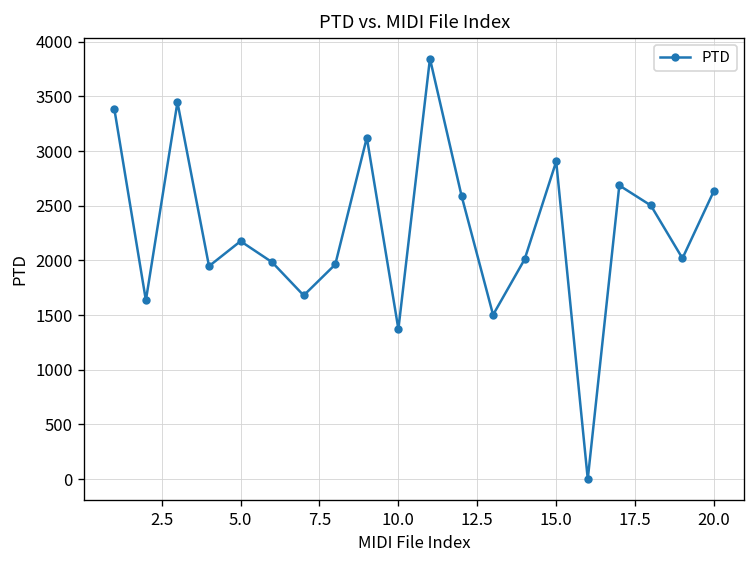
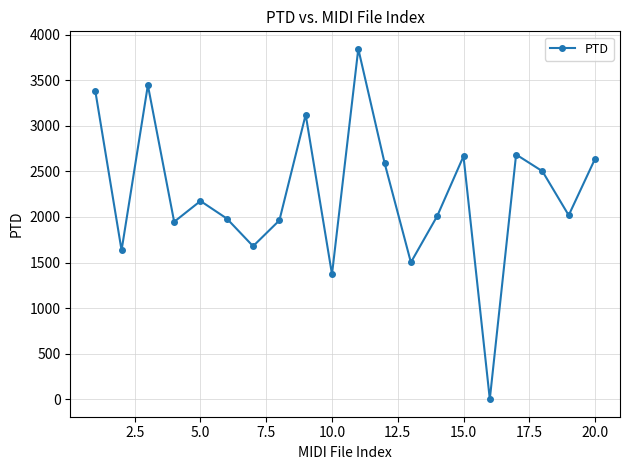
  {
    "5.0": 2200,
    "10.0": 1400,
-   "15.0": 2900,
+   "15.0": 2700,
    "20.0": 2600
  }
